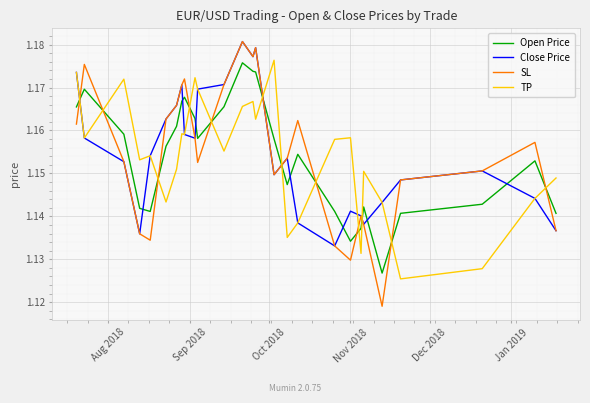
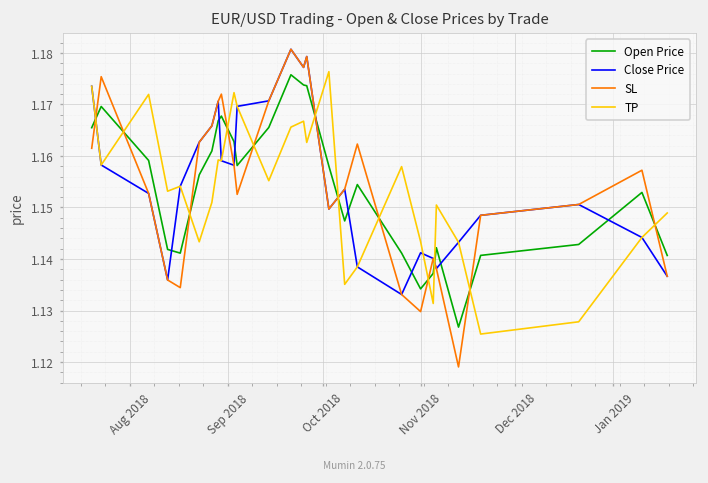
  {
    "Open Price": {
      "Nov 2018": 1.134
    },
    "Close Price": {
      "Nov 2018": 1.141
    },
    "SL": {
      "Nov 2018": 1.130
    },
    "TP": {
-     "Nov 2018": 1.158
+     "Nov 2018": 1.143
    }
  }
